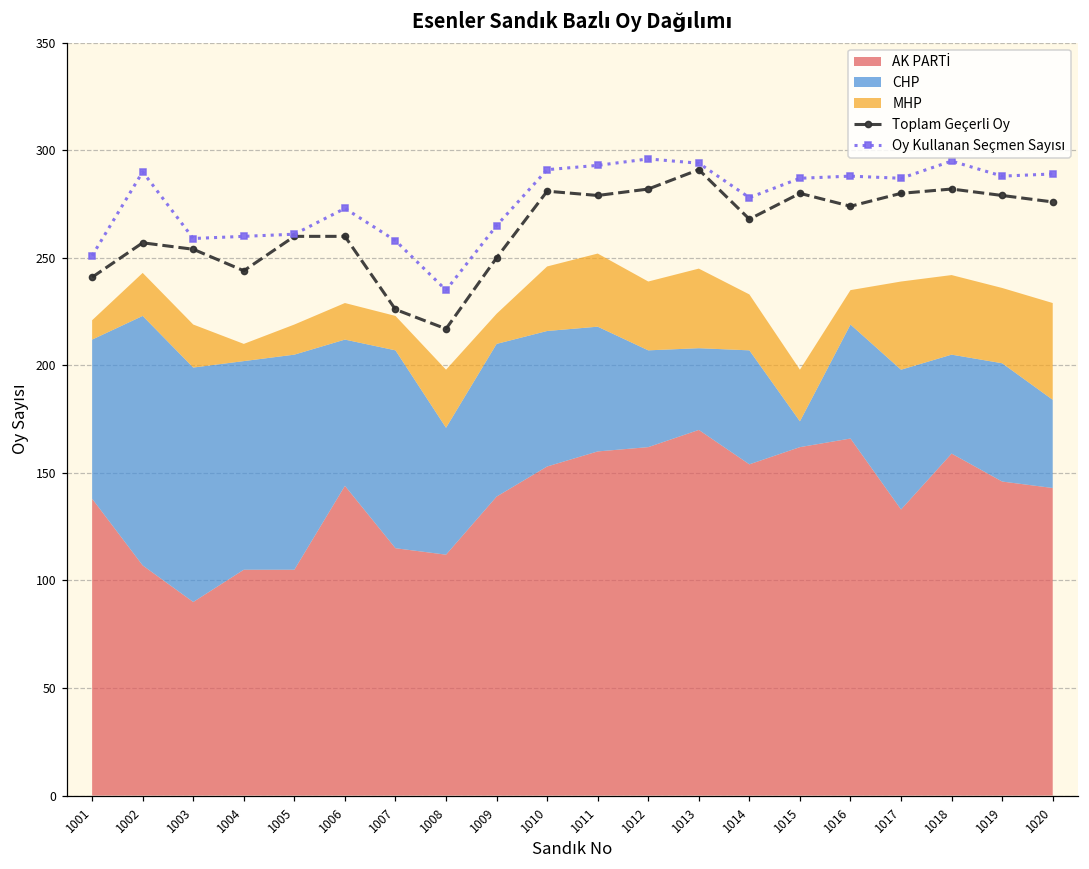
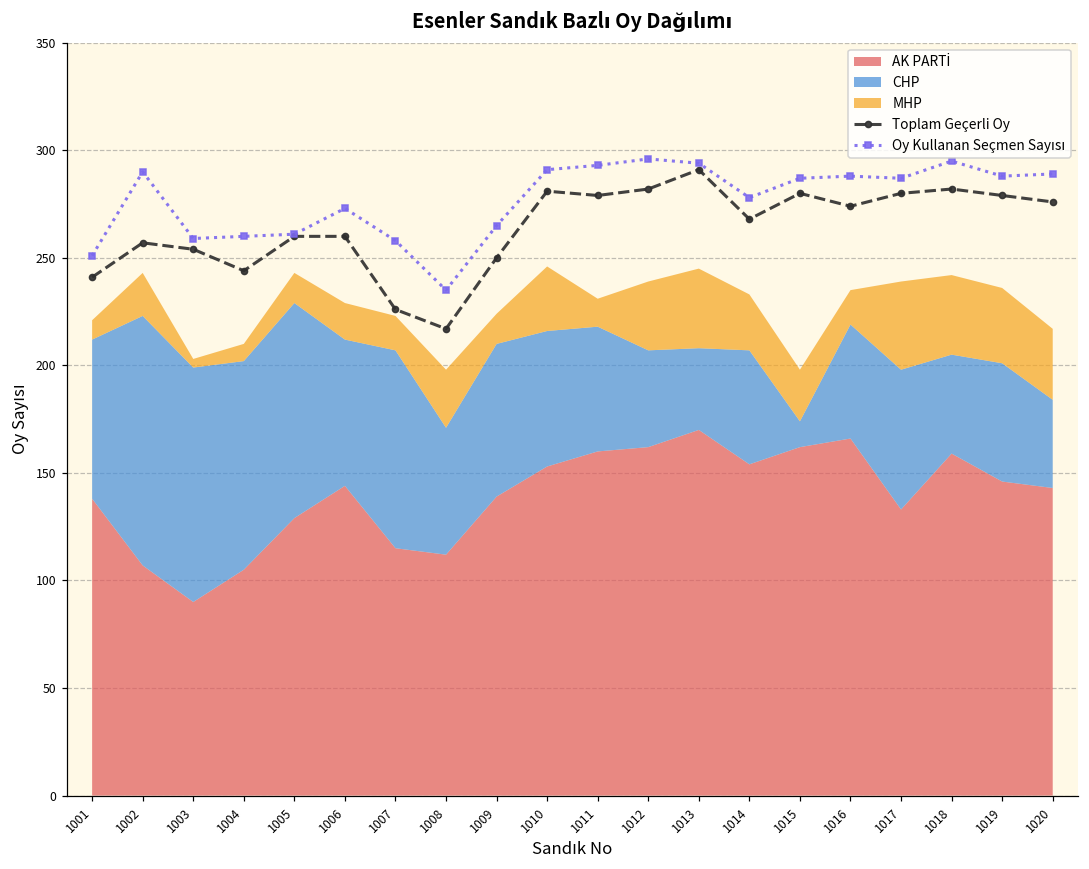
  {
    "Toplam Geçerli Oy": {
      "1001": 241,
      "1002": 257,
      "1003": 254,
      "1004": 244,
      "1006": 260,
      "1007": 226,
      "1008": 217,
      "1009": 250,
      "1010": 281,
      "1011": 279,
      "1012": 282,
      "1013": 291,
      "1014": 268,
      "1015": 280,
      "1016": 274,
      "1017": 280,
      "1018": 282,
      "1019": 279,
      "1020": 276
    },
    "AK PARTİ": {
      "1001": 138,
      "1002": 107,
      "1003": 90,
      "1004": 105,
-     "1005": 105,
+     "1005": 129,
      "1006": 144,
      "1007": 115,
      "1008": 112,
      "1009": 139,
      "1010": 153,
      "1011": 160,
      "1012": 162,
      "1013": 170,
      "1014": 154,
      "1015": 162,
      "1016": 166,
      "1017": 133,
      "1018": 159,
      "1019": 146,
      "1020": 143
    },
    "Oy Kullanan Seçmen Sayısı": {
      "1001": 251,
      "1002": 290,
      "1003": 259,
      "1004": 260,
      "1006": 273,
      "1007": 258,
      "1008": 235,
      "1009": 265,
      "1010": 291,
      "1011": 293,
      "1012": 296,
      "1013": 294,
      "1014": 278,
      "1015": 287,
      "1016": 288,
      "1017": 287,
      "1018": 295,
      "1019": 288,
      "1020": 289
    },
    "CHP": {
      "1001": 74,
      "1002": 116,
      "1003": 109,
      "1004": 97,
      "1005": 100,
      "1006": 68,
      "1007": 92,
      "1008": 59,
      "1009": 71,
      "1010": 63,
      "1011": 58,
      "1012": 45,
      "1013": 38,
      "1014": 53,
      "1015": 12,
      "1016": 53,
      "1017": 65,
      "1018": 46,
      "1019": 55,
      "1020": 41
    },
    "MHP": {
      "1001": 9,
      "1002": 20,
-     "1003": 20,
+     "1003": 4,
      "1004": 8,
      "1005": 14,
      "1006": 17,
      "1007": 16,
      "1008": 27,
      "1009": 14,
      "1010": 30,
-     "1011": 34,
+     "1011": 13,
      "1012": 32,
      "1013": 37,
      "1014": 26,
      "1015": 24,
      "1016": 16,
      "1017": 41,
      "1018": 37,
      "1019": 35,
-     "1020": 45
+     "1020": 33
    }
  }
